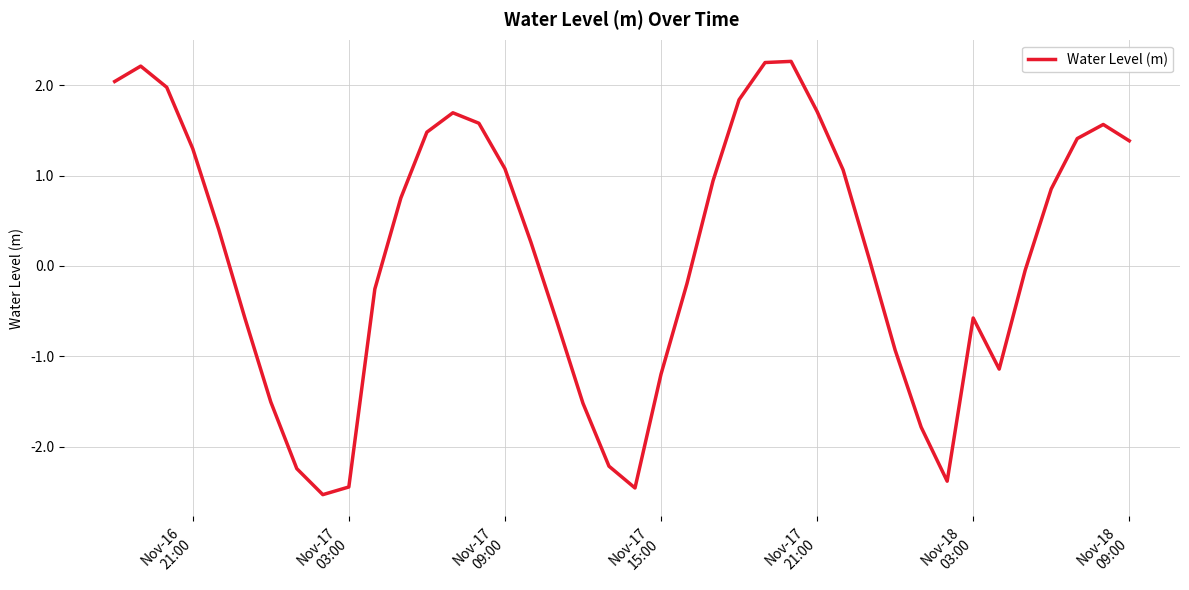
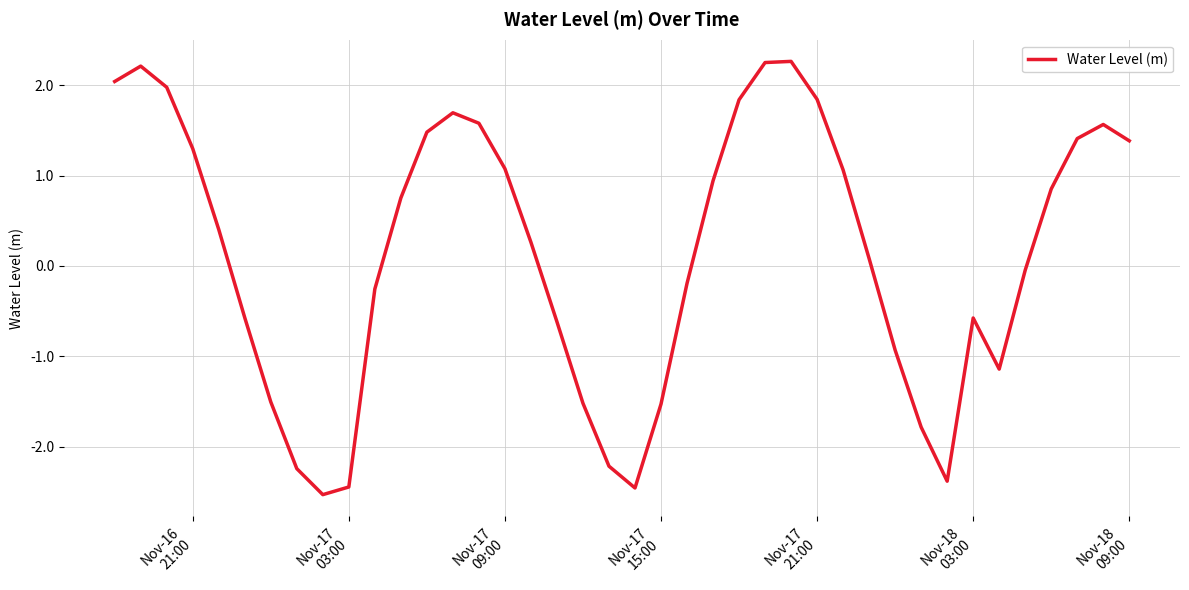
  {
    "Nov-16 21:00": 1.3,
    "Nov-17 03:00": -2.4,
    "Nov-17 09:00": 1.1,
-   "Nov-17 15:00": -1.2,
-   "Nov-17 21:00": 1.7,
+   "Nov-17 15:00": -1.5,
+   "Nov-17 21:00": 1.8,
    "Nov-18 03:00": -0.6,
    "Nov-18 09:00": 1.4
  }
